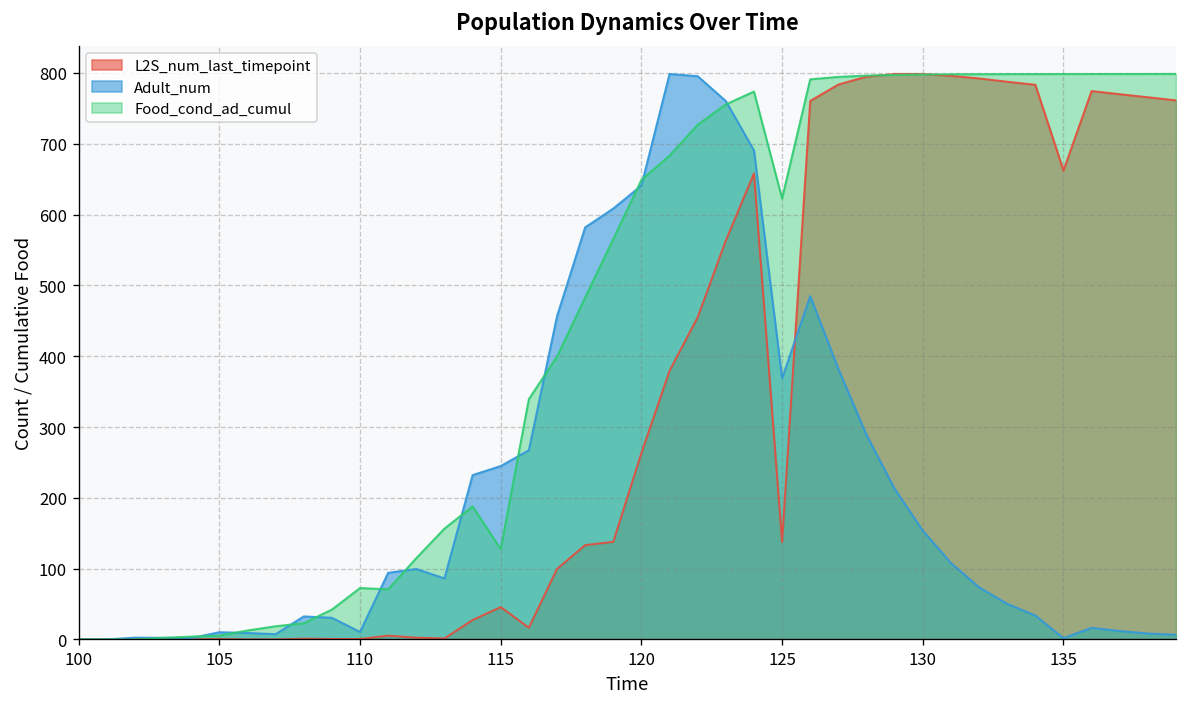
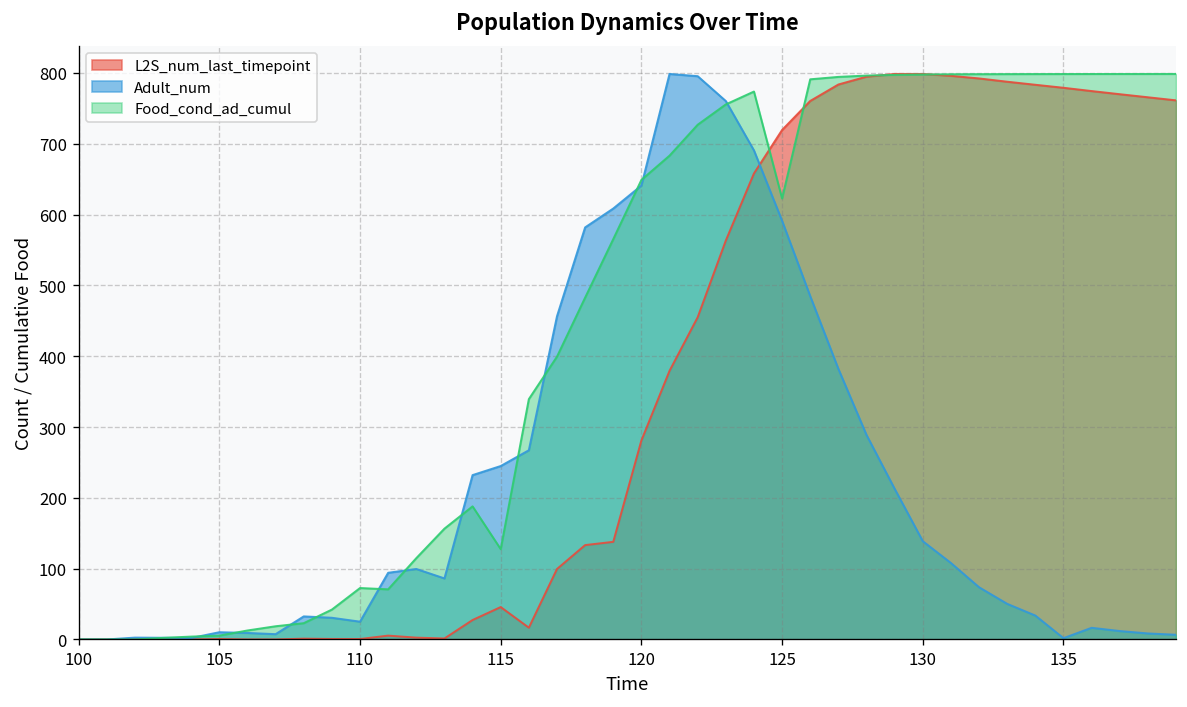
  {
    "L2S_num_last_timepoint": {
      "105": 0,
      "110": 0,
      "115": 50,
-     "120": 260,
-     "125": 140,
-     "135": 660
+     "120": 280,
+     "125": 720,
+     "135": 780
    },
    "Adult_num": {
      "105": 10,
-     "110": 10,
+     "110": 30,
      "115": 240,
      "120": 640,
-     "125": 370,
-     "130": 150,
+     "125": 590,
+     "130": 140,
      "135": 0
    },
    "Food_cond_ad_cumul": {
      "105": 10,
      "110": 70,
      "115": 130,
      "120": 650,
      "125": 620,
      "135": 800
    }
  }
